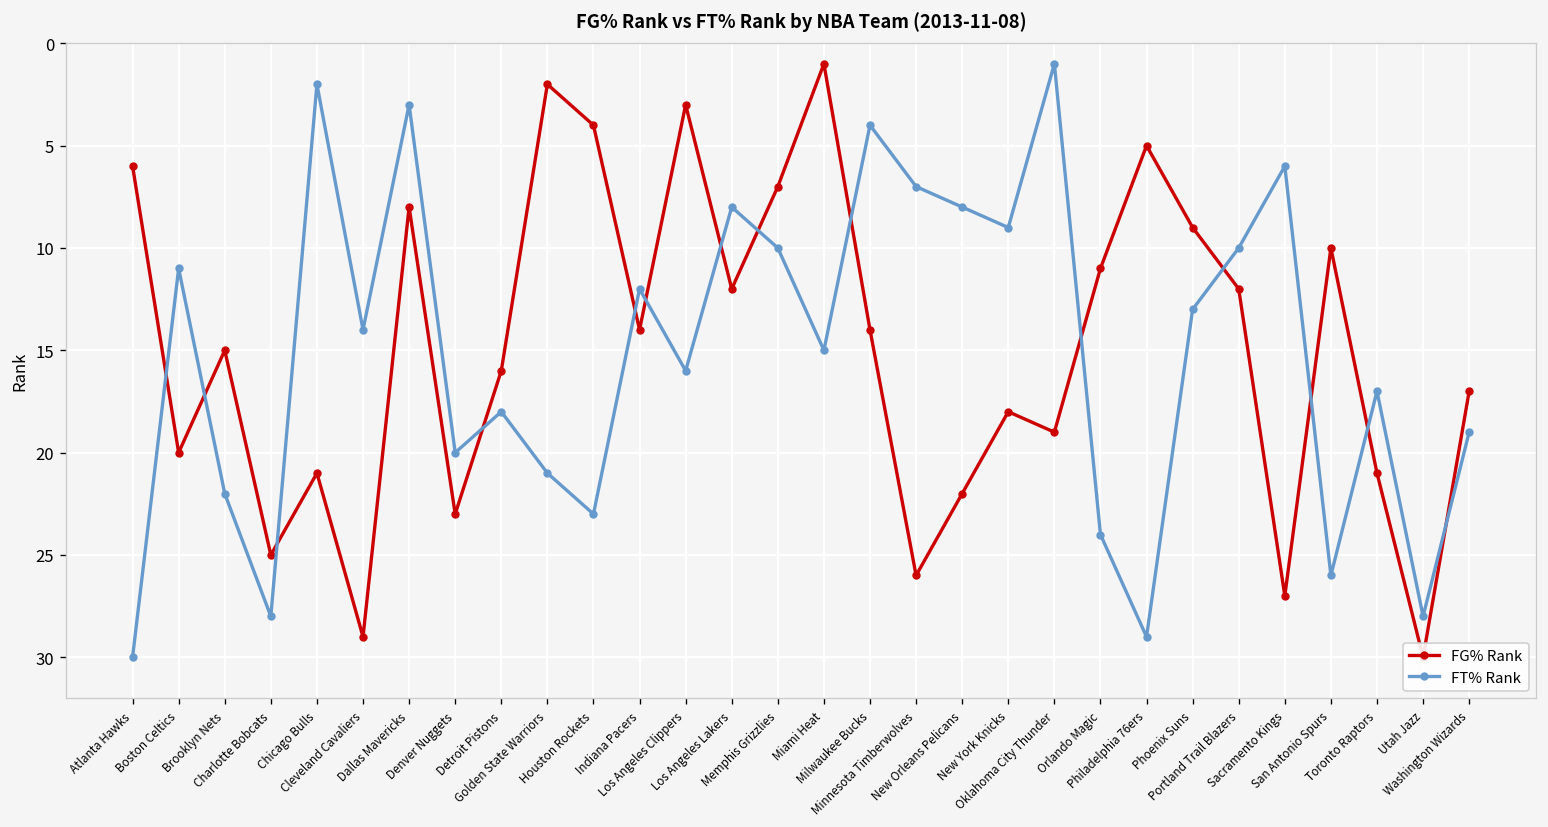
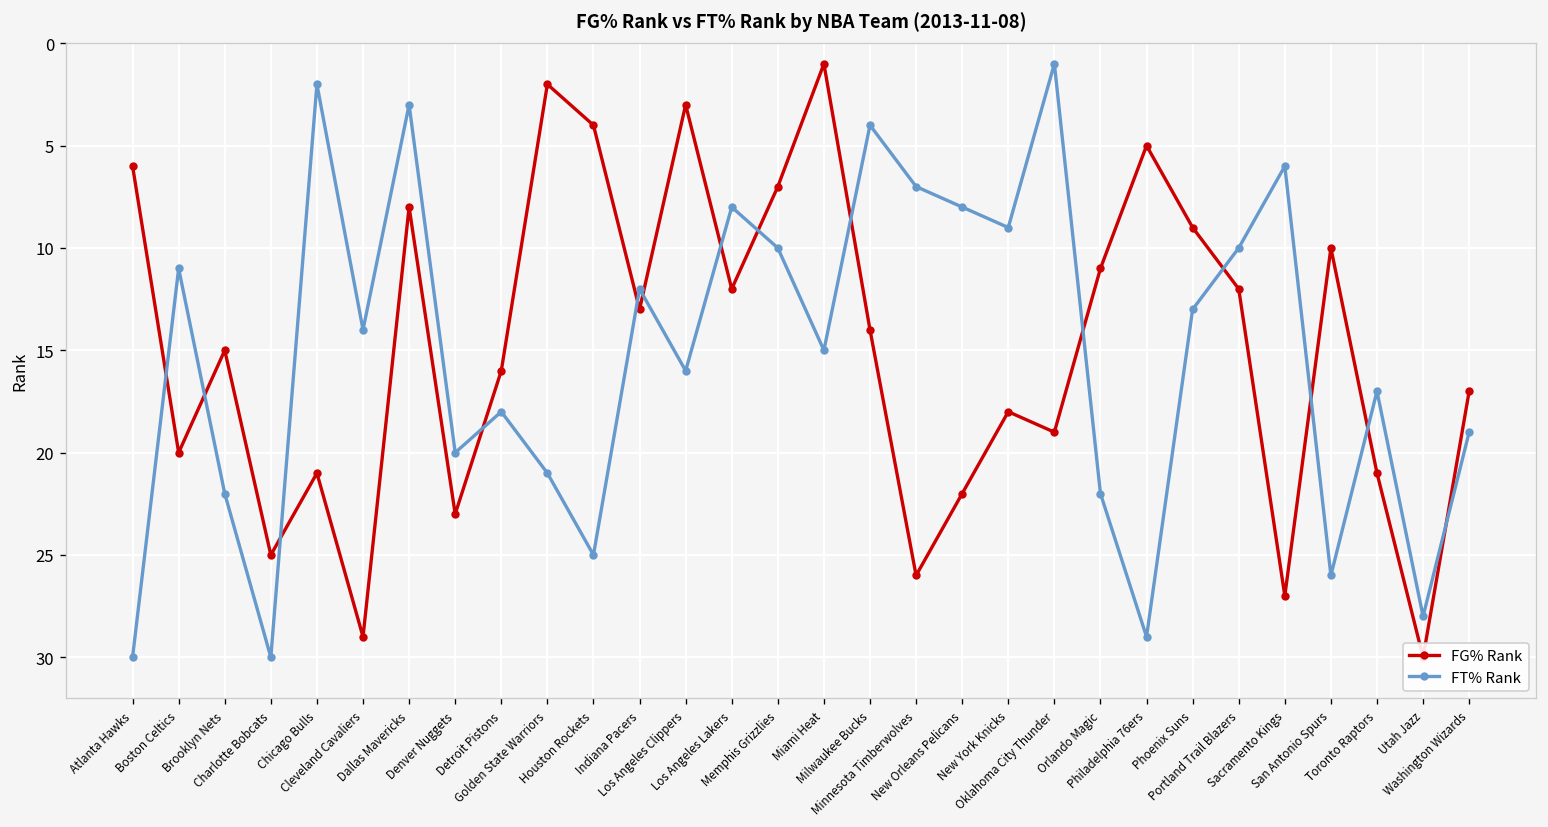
  {
    "FG% Rank": {
      "Atlanta Hawks": 6,
      "Boston Celtics": 20,
      "Brooklyn Nets": 15,
      "Charlotte Bobcats": 25,
      "Chicago Bulls": 21,
      "Cleveland Cavaliers": 29,
      "Dallas Mavericks": 8,
      "Denver Nuggets": 23,
      "Detroit Pistons": 16,
      "Golden State Warriors": 2,
      "Houston Rockets": 4,
-     "Indiana Pacers": 14,
+     "Indiana Pacers": 13,
      "Los Angeles Clippers": 3,
      "Los Angeles Lakers": 12,
      "Memphis Grizzlies": 7,
      "Miami Heat": 1,
      "Milwaukee Bucks": 14,
      "Minnesota Timberwolves": 26,
      "New Orleans Pelicans": 22,
      "New York Knicks": 18,
      "Oklahoma City Thunder": 19,
      "Orlando Magic": 11,
      "Philadelphia 76ers": 5,
      "Phoenix Suns": 9,
      "Portland Trail Blazers": 12,
      "Sacramento Kings": 27,
      "San Antonio Spurs": 10,
      "Toronto Raptors": 21,
      "Washington Wizards": 17
    },
    "FT% Rank": {
      "Atlanta Hawks": 30,
      "Boston Celtics": 11,
      "Brooklyn Nets": 22,
-     "Charlotte Bobcats": 28,
+     "Charlotte Bobcats": 30,
      "Chicago Bulls": 2,
      "Cleveland Cavaliers": 14,
      "Dallas Mavericks": 3,
      "Denver Nuggets": 20,
      "Detroit Pistons": 18,
      "Golden State Warriors": 21,
-     "Houston Rockets": 23,
+     "Houston Rockets": 25,
      "Indiana Pacers": 12,
      "Los Angeles Clippers": 16,
      "Los Angeles Lakers": 8,
      "Memphis Grizzlies": 10,
      "Miami Heat": 15,
      "Milwaukee Bucks": 4,
      "Minnesota Timberwolves": 7,
      "New Orleans Pelicans": 8,
      "New York Knicks": 9,
      "Oklahoma City Thunder": 1,
-     "Orlando Magic": 24,
+     "Orlando Magic": 22,
      "Philadelphia 76ers": 29,
      "Phoenix Suns": 13,
      "Portland Trail Blazers": 10,
      "Sacramento Kings": 6,
      "San Antonio Spurs": 26,
      "Toronto Raptors": 17,
      "Utah Jazz": 28,
      "Washington Wizards": 19
    }
  }
